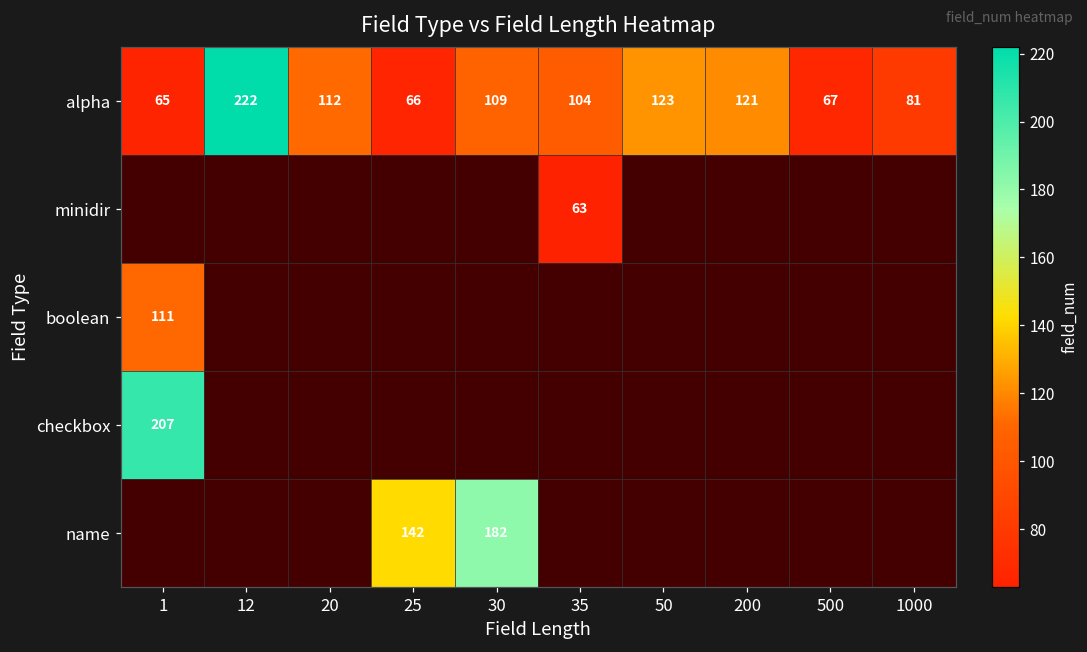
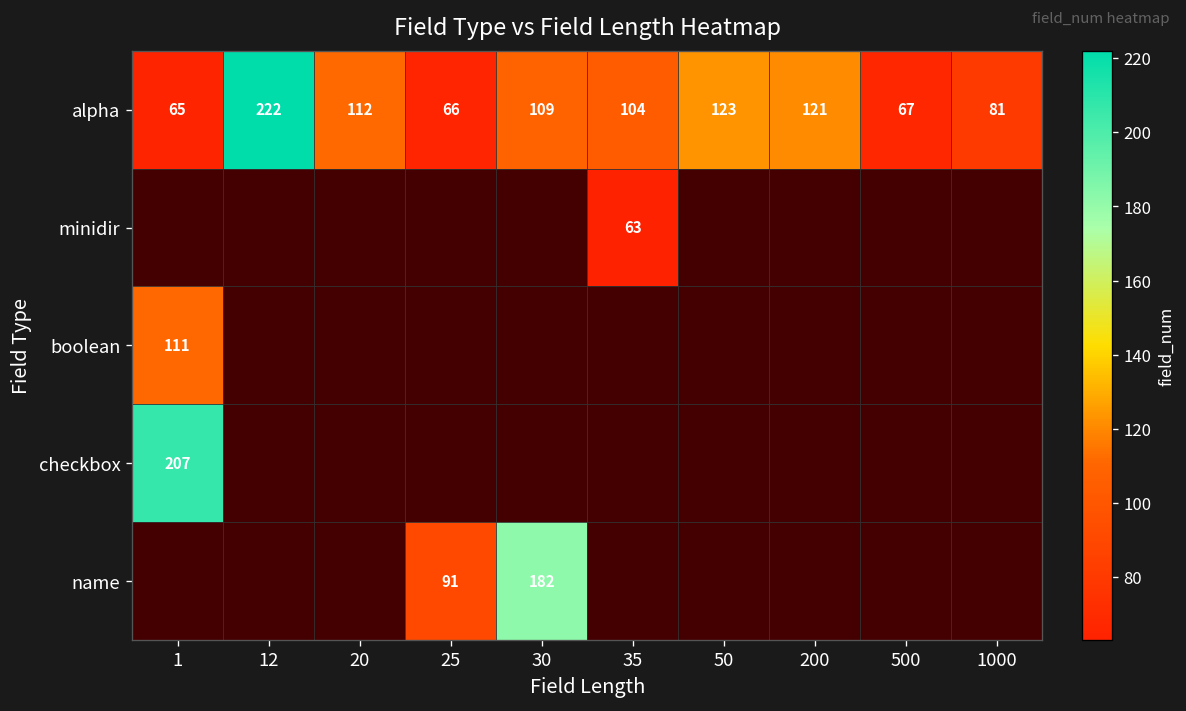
  {
    "alpha": {
      "1": 65,
      "12": 222,
      "20": 112,
      "25": 66,
      "30": 109,
      "35": 104,
      "50": 123,
      "200": 121,
      "500": 67,
      "1000": 81
    },
    "minidir": {
      "35": 63
    },
    "boolean": {
      "1": 111
    },
    "checkbox": {
      "1": 207
    },
    "name": {
-     "25": 142,
+     "25": 91,
      "30": 182
    }
  }
